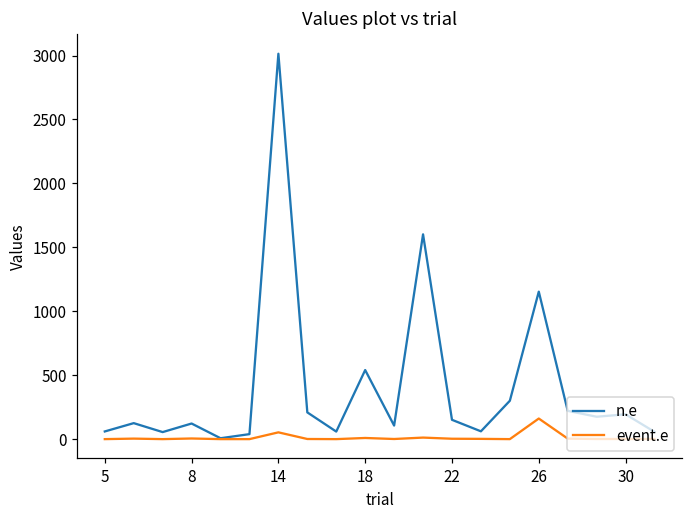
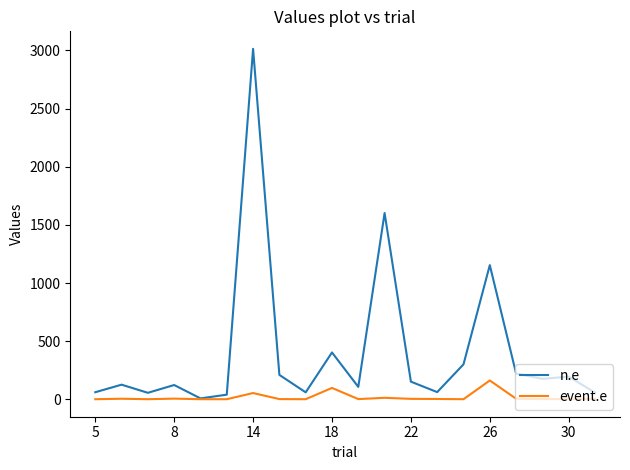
  {
    "n.e": {
-     "18": 540,
+     "18": 400,
      "22": 150,
      "26": 1150
    },
    "event.e": {
-     "18": 10,
+     "18": 100,
      "22": 0,
      "26": 160
    }
  }
